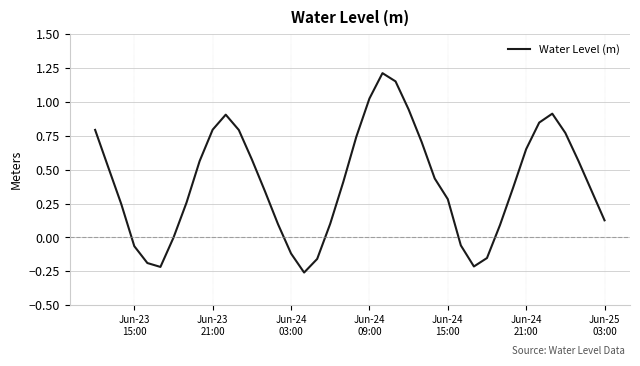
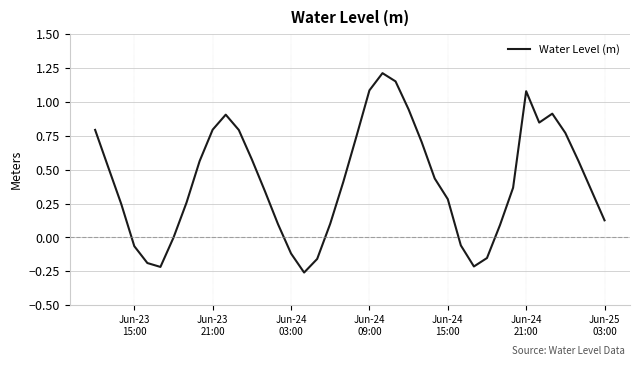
  {
    "Jun-23 15:00": -0.06,
    "Jun-23 21:00": 0.79,
    "Jun-24 03:00": -0.12,
-   "Jun-24 09:00": 1.02,
+   "Jun-24 09:00": 1.08,
    "Jun-24 15:00": 0.28,
-   "Jun-24 21:00": 0.65,
+   "Jun-24 21:00": 1.08,
    "Jun-25 03:00": 0.13
  }
